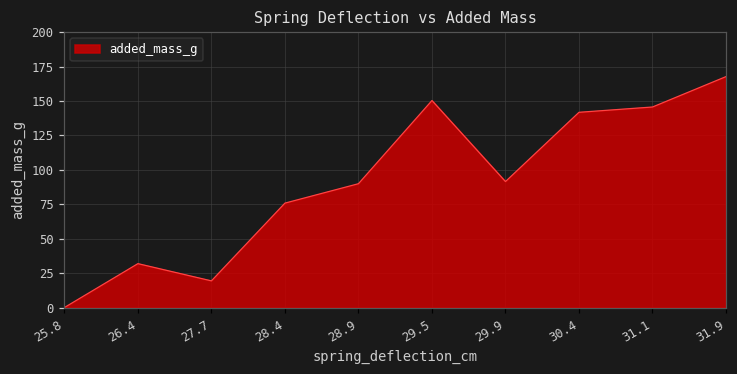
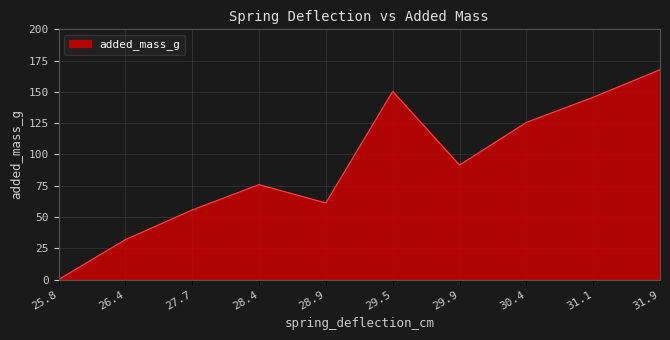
  {
    "25.8": 0,
    "26.4": 32,
-   "27.7": 19,
+   "27.7": 56,
    "28.4": 76,
-   "28.9": 90,
+   "28.9": 61,
    "29.5": 150,
    "29.9": 92,
-   "30.4": 142,
+   "30.4": 126,
    "31.1": 146,
    "31.9": 168
  }
